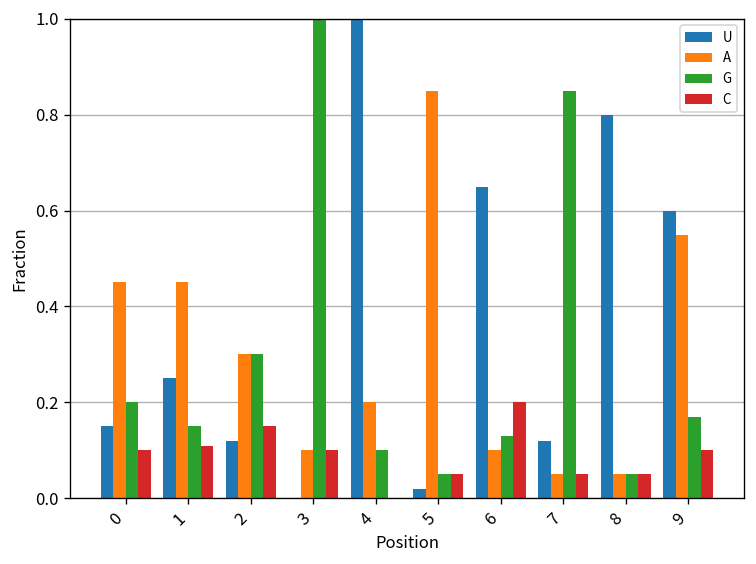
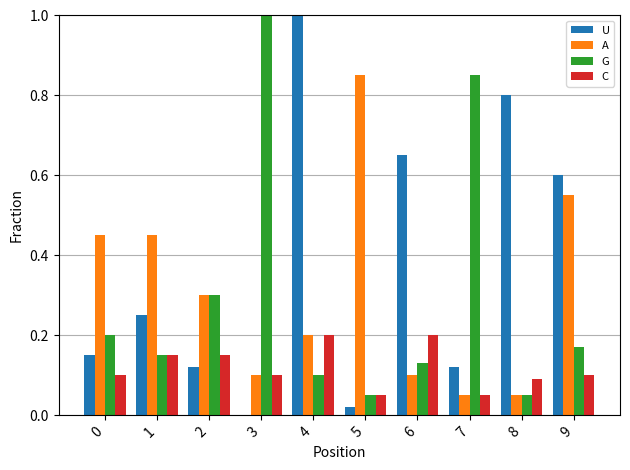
  {
    "U": {
      "0": 0.15,
      "1": 0.25,
      "2": 0.12,
      "3": 0.00,
      "4": 1.00,
      "5": 0.02,
      "6": 0.65,
      "7": 0.12,
      "8": 0.80,
      "9": 0.60
    },
    "A": {
      "0": 0.45,
      "1": 0.45,
      "2": 0.30,
      "3": 0.10,
      "4": 0.20,
      "5": 0.85,
      "6": 0.10,
      "7": 0.05,
      "8": 0.05,
      "9": 0.55
    },
    "G": {
      "0": 0.20,
      "1": 0.15,
      "2": 0.30,
      "3": 1.00,
      "4": 0.10,
      "5": 0.05,
      "6": 0.13,
      "7": 0.85,
      "8": 0.05,
      "9": 0.17
    },
    "C": {
      "0": 0.10,
-     "1": 0.11,
+     "1": 0.15,
      "2": 0.15,
      "3": 0.10,
-     "4": 0.0,
+     "4": 0.2,
      "5": 0.05,
      "6": 0.20,
      "7": 0.05,
-     "8": 0.05,
+     "8": 0.09,
      "9": 0.10
    }
  }
